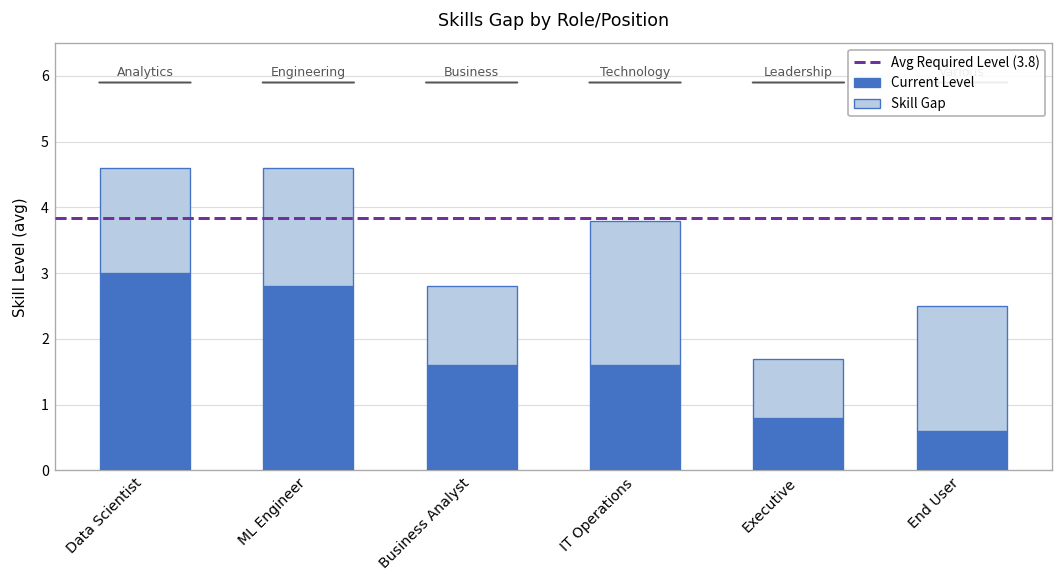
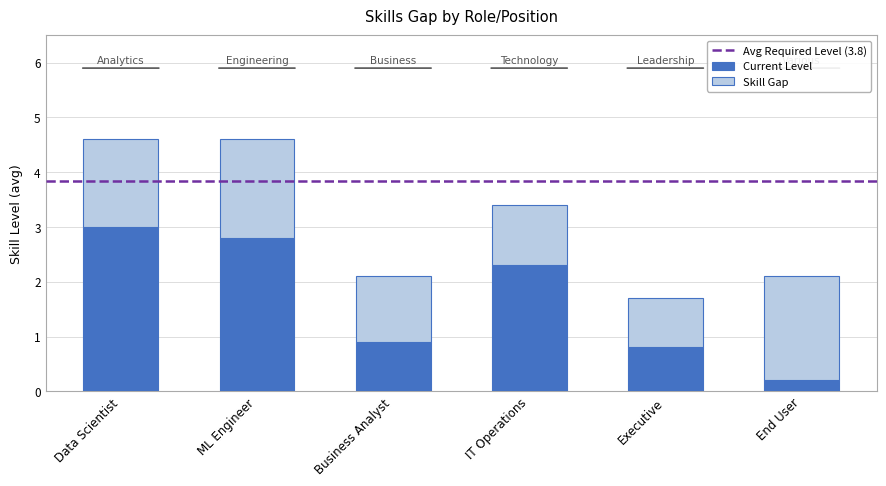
  {
    "Current Level": {
      "Data Scientist": 3.0,
      "ML Engineer": 2.8,
-     "Business Analyst": 1.6,
-     "IT Operations": 1.6,
+     "Business Analyst": 0.9,
+     "IT Operations": 2.3,
      "Executive": 0.8,
-     "End User": 0.6
+     "End User": 0.2
    },
    "Skill Gap": {
      "Data Scientist": 1.6,
      "ML Engineer": 1.8,
      "Business Analyst": 1.2,
-     "IT Operations": 2.2,
+     "IT Operations": 1.1,
      "Executive": 0.9,
      "End User": 1.9
    }
  }
